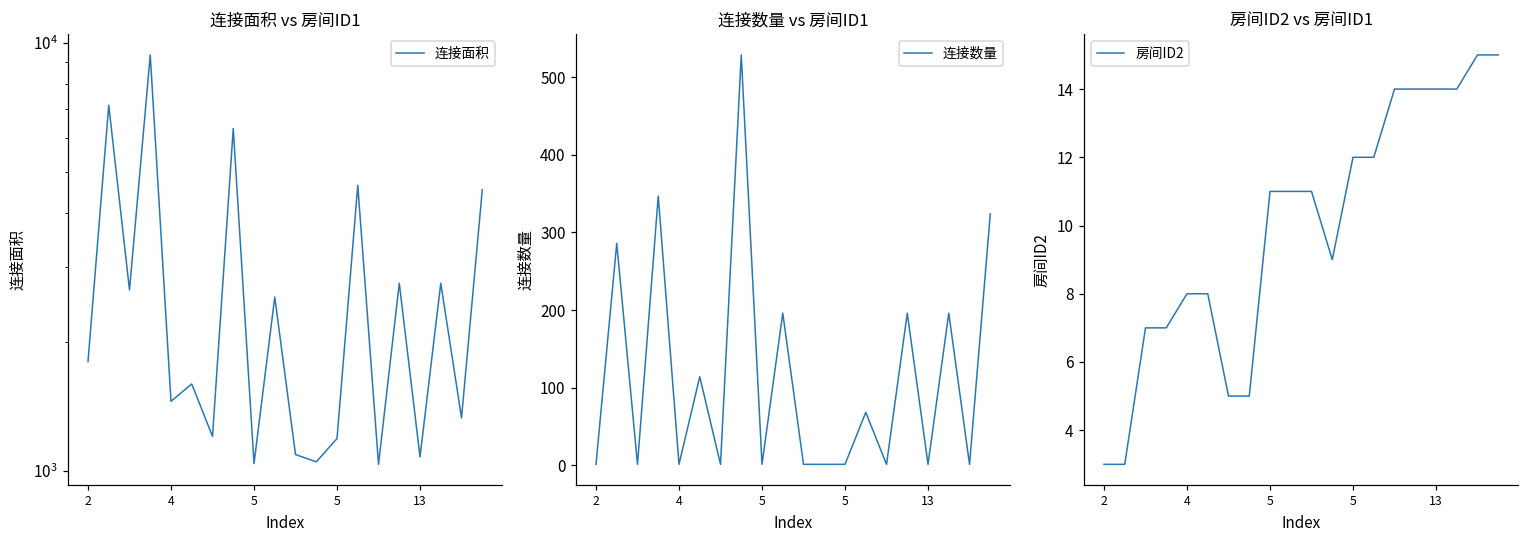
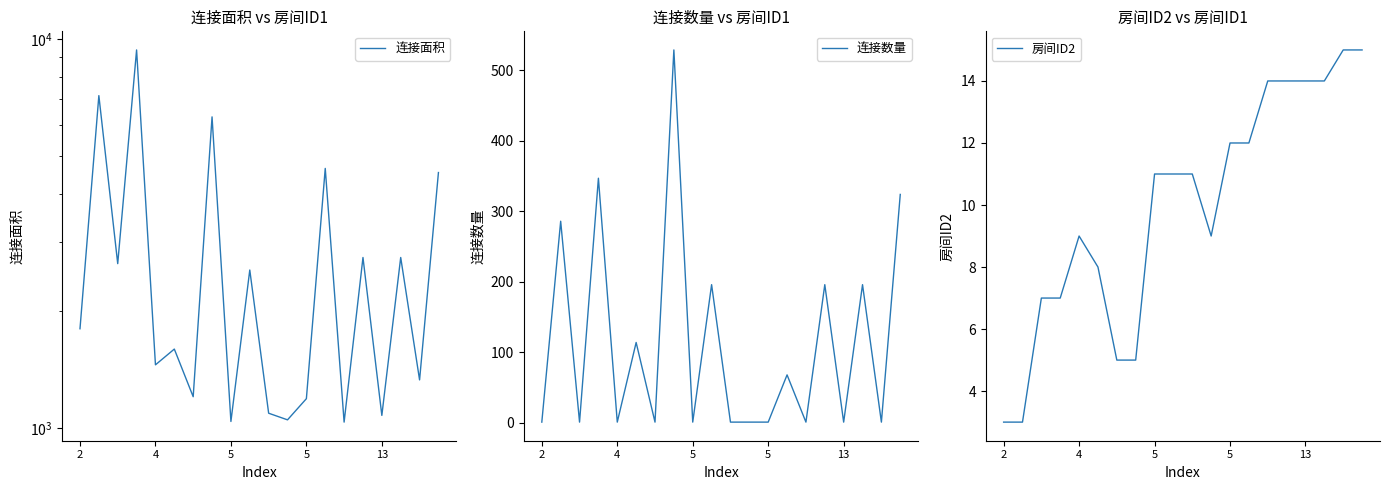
  {
    "连接面积 vs 房间ID1": {
      "4": 1450
    },
    "连接数量 vs 房间ID1": {
      "4": 0
    },
    "房间ID2 vs 房间ID1": {
-     "4": 8
+     "4": 9
    }
  }
